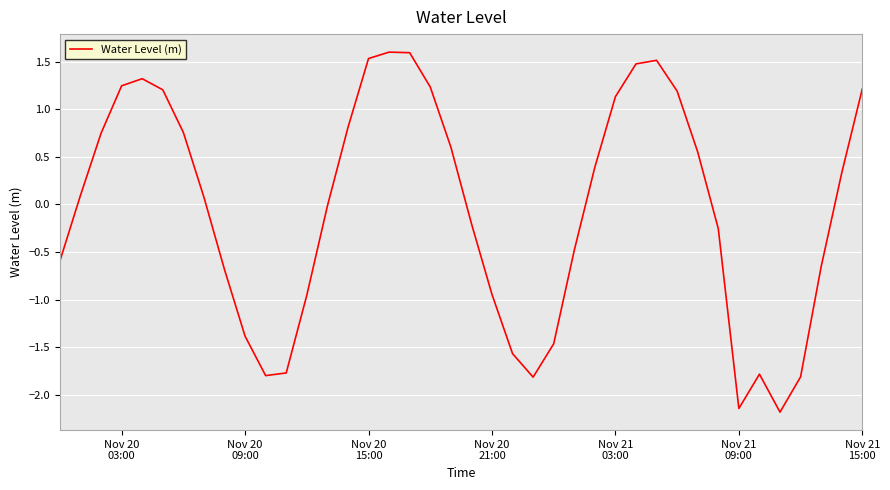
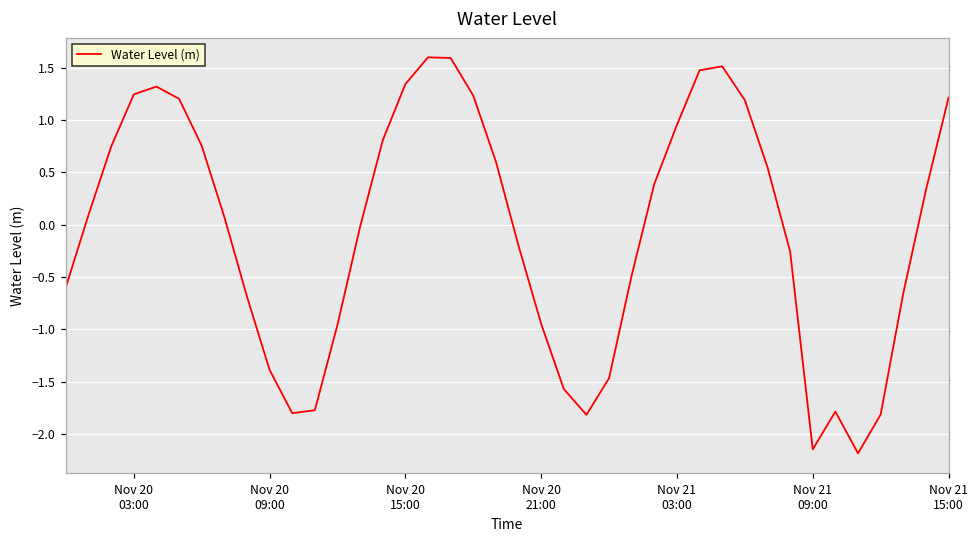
  {
    "Nov 20 03:00": 1.2,
    "Nov 20 09:00": -1.4,
-   "Nov 20 15:00": 1.5,
+   "Nov 20 15:00": 1.3,
    "Nov 20 21:00": -0.9,
-   "Nov 21 03:00": 1.1,
+   "Nov 21 03:00": 1.0,
    "Nov 21 09:00": -2.1,
    "Nov 21 15:00": 1.2
  }
